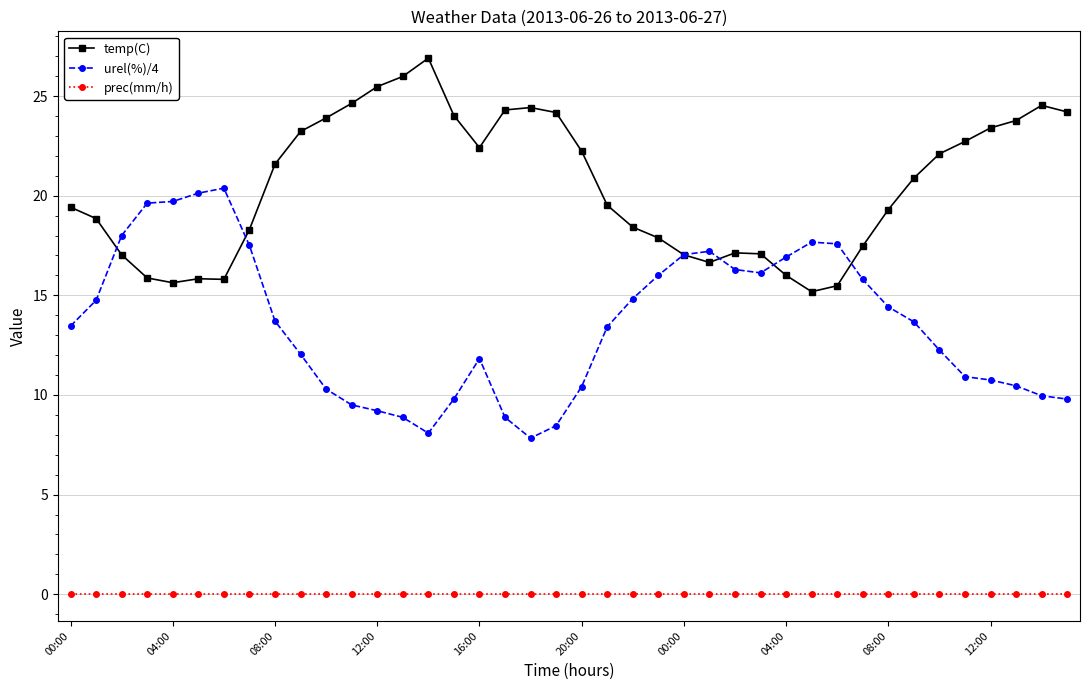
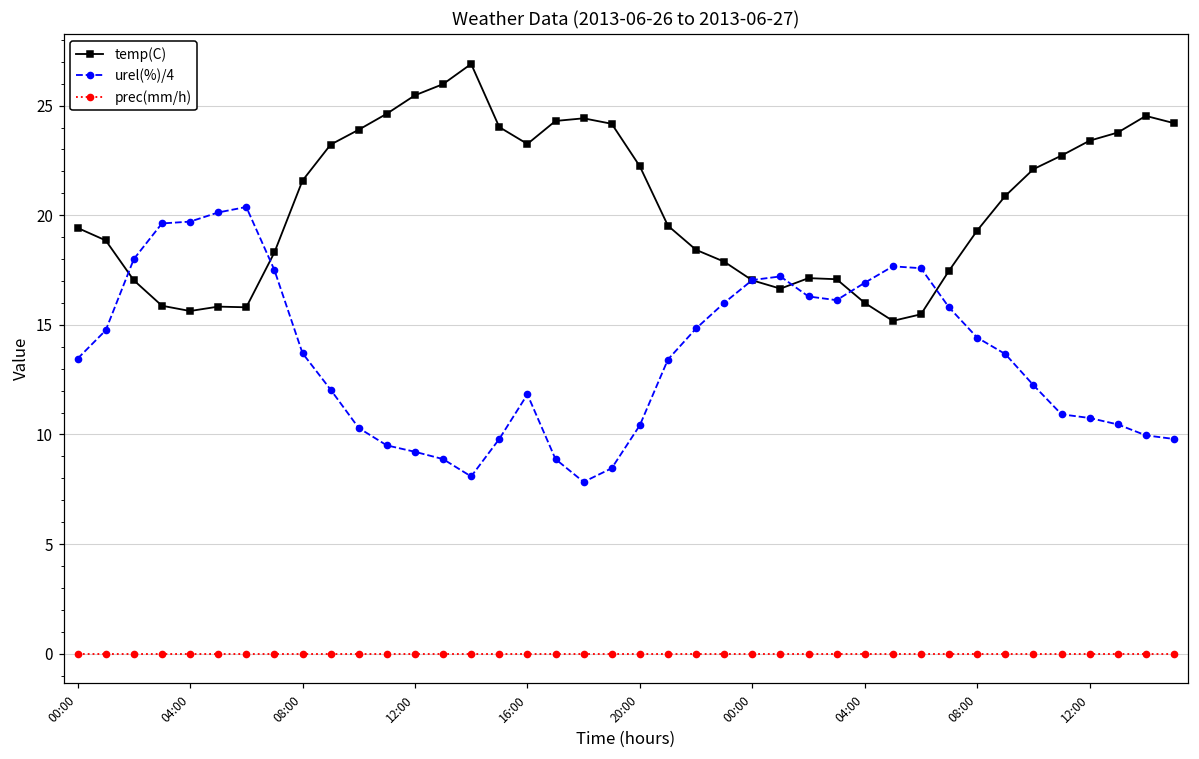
  {
    "temp(C)": {
-     "16:00": 22.4,
+     "16:00": 23.3,
      "20:00": 22.2
    },
    "urel(%)/4": {
      "16:00": 11.8,
      "20:00": 10.4
    },
    "prec(mm/h)": {
      "16:00": 0.0,
      "20:00": 0.0
    }
  }
